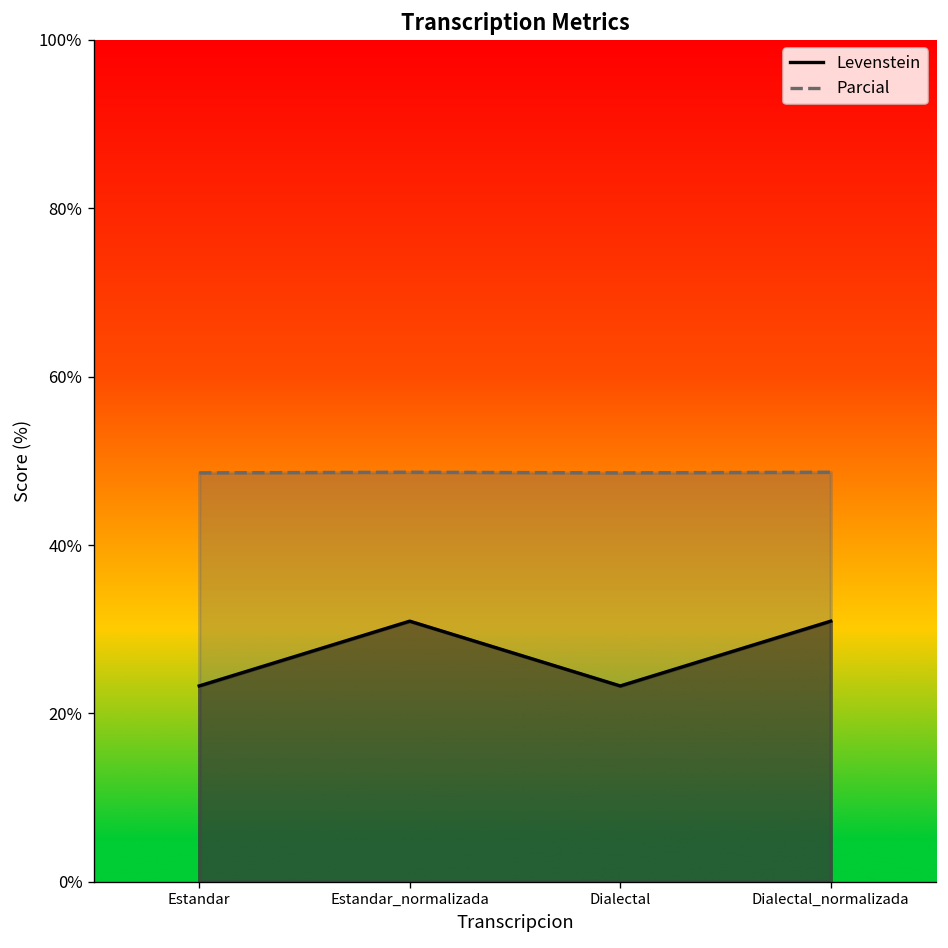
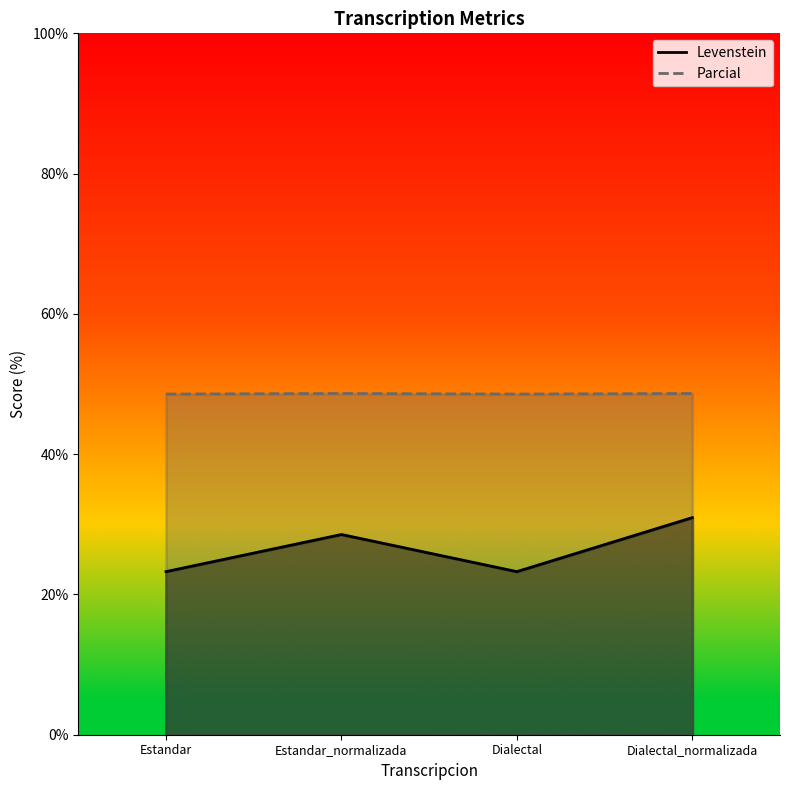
  {
    "Levenstein": {
      "Estandar": "23%",
-     "Estandar_normalizada": "31%",
+     "Estandar_normalizada": "29%",
      "Dialectal": "23%",
      "Dialectal_normalizada": "31%"
    },
    "Parcial": {
      "Estandar": "49%",
      "Estandar_normalizada": "49%",
      "Dialectal": "49%",
      "Dialectal_normalizada": "49%"
    }
  }
